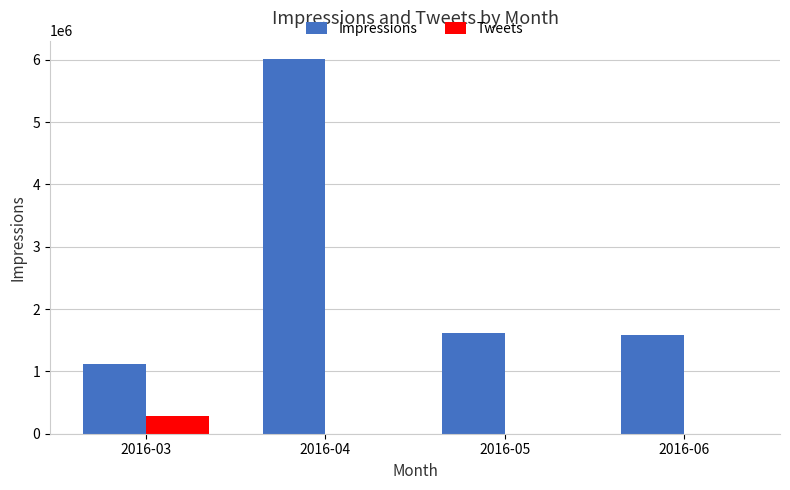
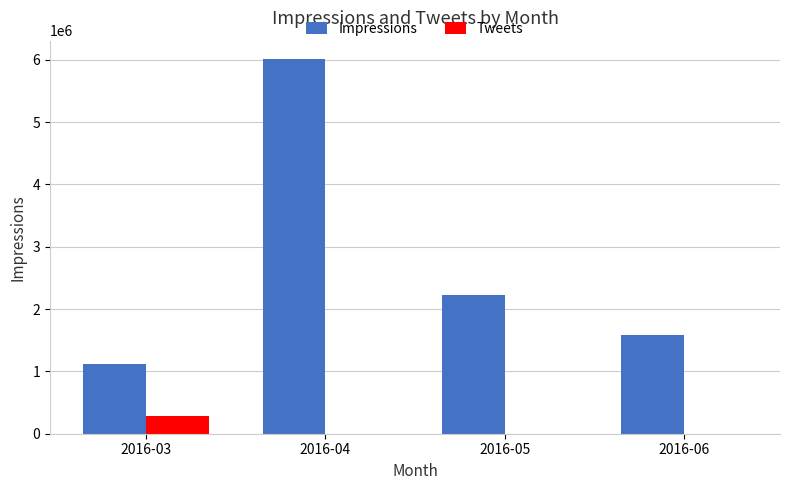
  {
    "Impressions": {
      "2016-03": 1100000,
      "2016-04": 6000000,
-     "2016-05": 1600000,
+     "2016-05": 2200000,
      "2016-06": 1600000
    },
    "Tweets": {
      "2016-03": 300000
    }
  }
